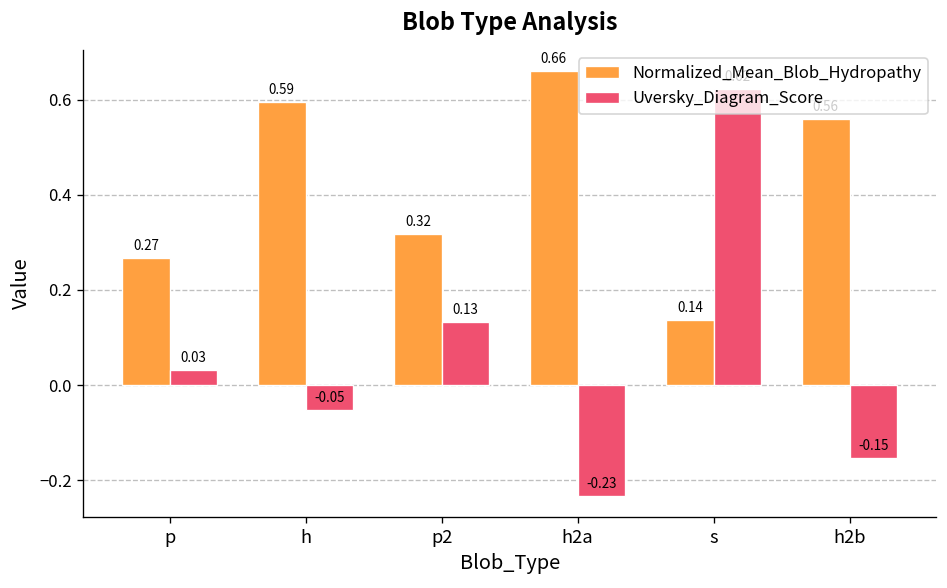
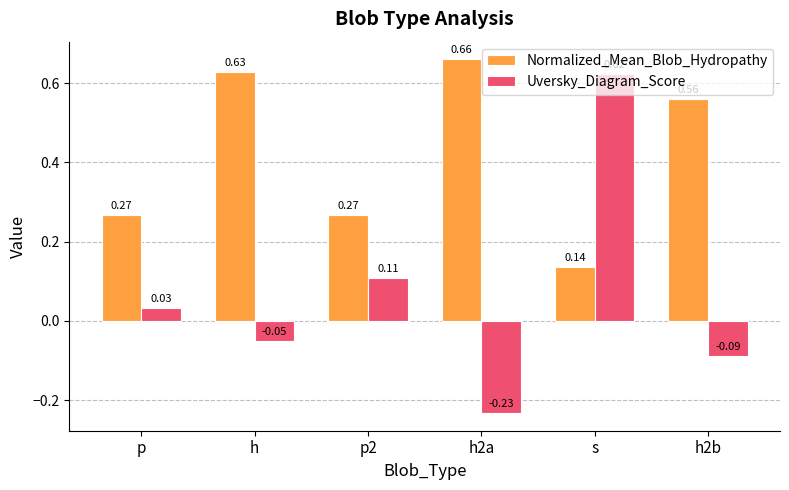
  {
    "Normalized_Mean_Blob_Hydropathy": {
      "p": 0.27,
-     "h": 0.59,
-     "p2": 0.32,
+     "h": 0.63,
+     "p2": 0.27,
      "h2a": 0.66,
      "s": 0.14
    },
    "Uversky_Diagram_Score": {
      "p": 0.03,
      "h": -0.05,
-     "p2": 0.13,
+     "p2": 0.11,
      "h2a": -0.23,
-     "h2b": -0.15
+     "h2b": -0.09
    }
  }
